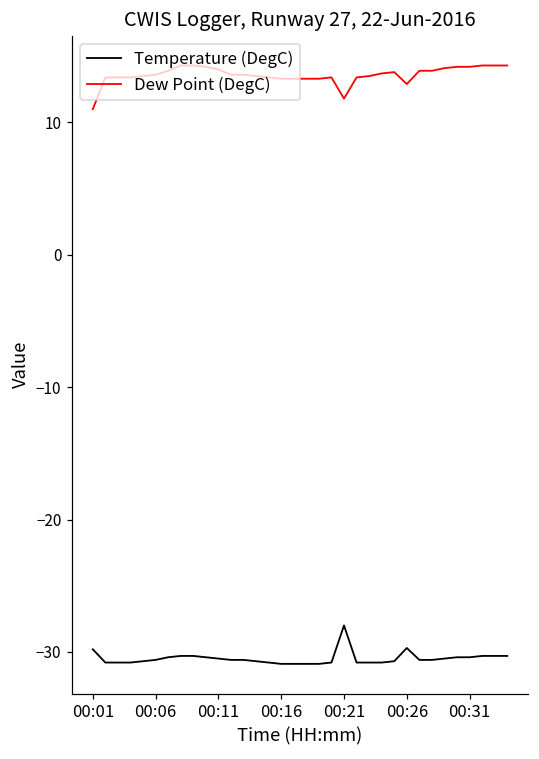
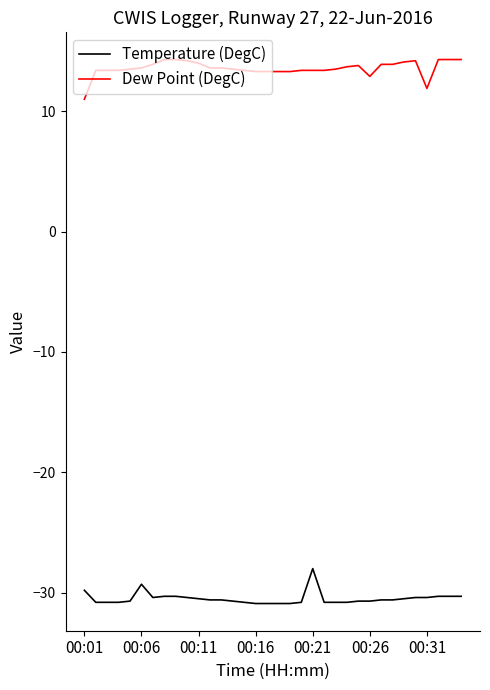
  {
    "Temperature (DegC)": {
      "00:01": -29.8,
-     "00:06": -30.6,
+     "00:06": -29.3,
      "00:11": -30.5,
      "00:16": -30.9,
      "00:21": -28.0,
-     "00:26": -29.7,
+     "00:26": -30.7,
      "00:31": -30.4
    },
    "Dew Point (DegC)": {
      "00:01": 11.0,
-     "00:21": 11.8,
+     "00:21": 13.4,
      "00:26": 12.9,
-     "00:31": 14.2
+     "00:31": 11.9
    }
  }
